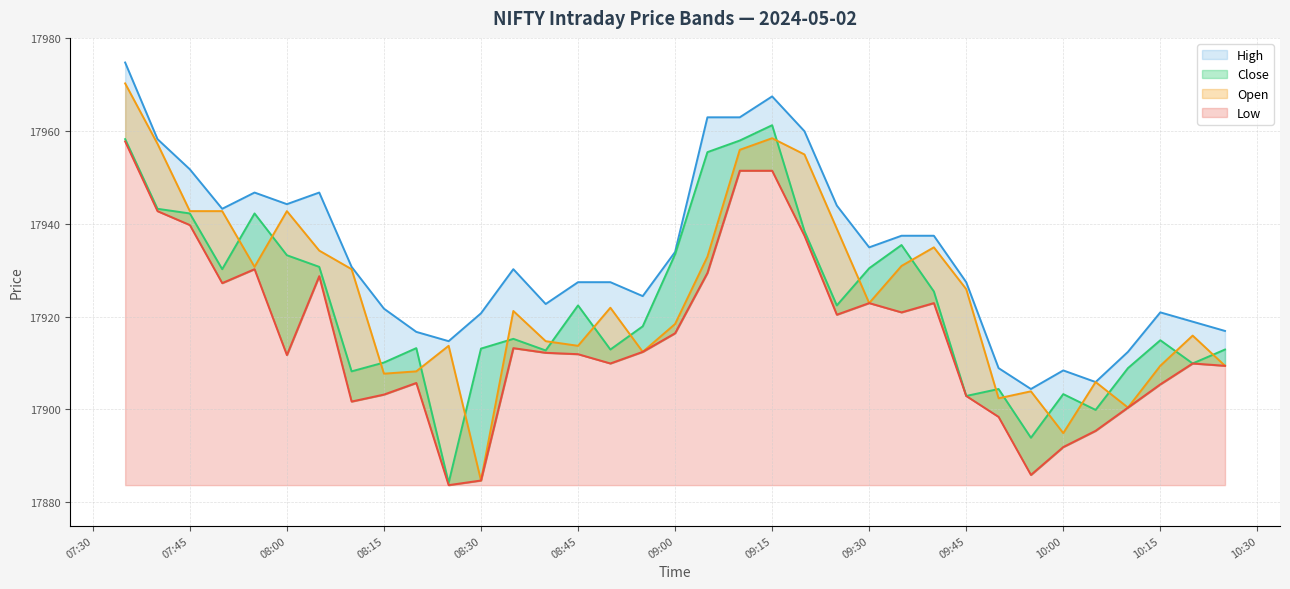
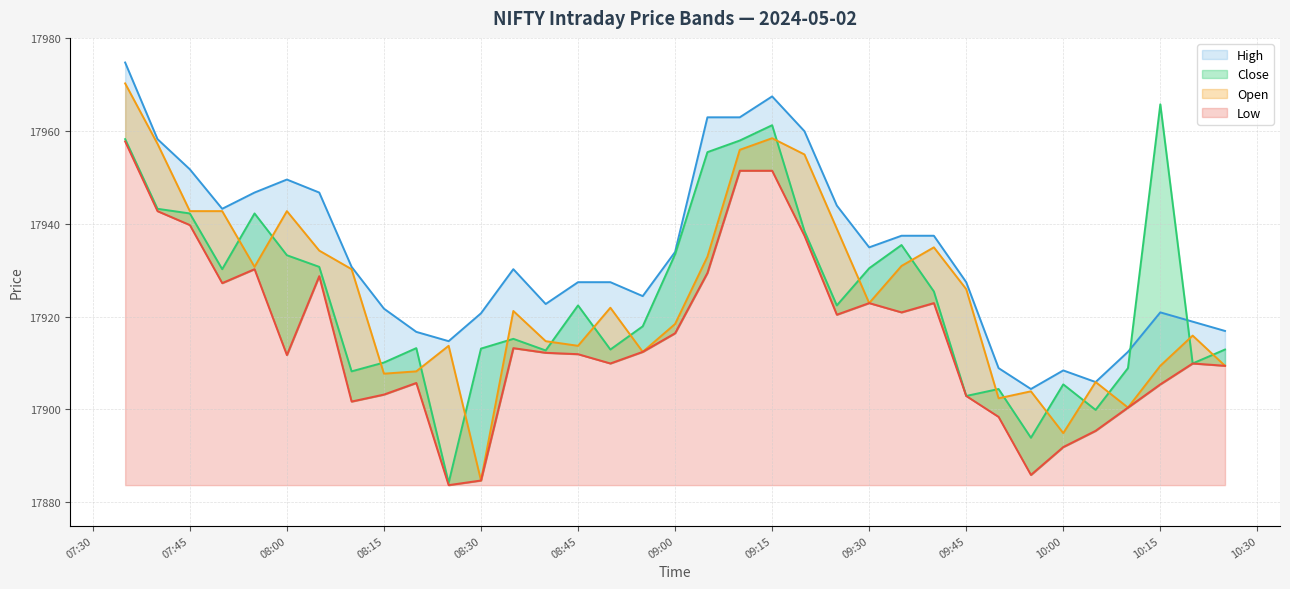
  {
    "High": {
      "07:45": 17952,
-     "08:00": 17944,
+     "08:00": 17950,
      "08:15": 17922,
      "08:30": 17921,
      "08:45": 17927,
      "09:15": 17967,
      "09:30": 17935,
      "09:45": 17927,
      "10:00": 17908,
      "10:15": 17921
    },
    "Close": {
      "08:00": 17933,
      "08:15": 17910,
      "08:30": 17913,
      "08:45": 17922,
      "09:15": 17961,
      "09:30": 17930,
-     "10:00": 17903,
-     "10:15": 17915
+     "10:00": 17905,
+     "10:15": 17966
    }
  }
